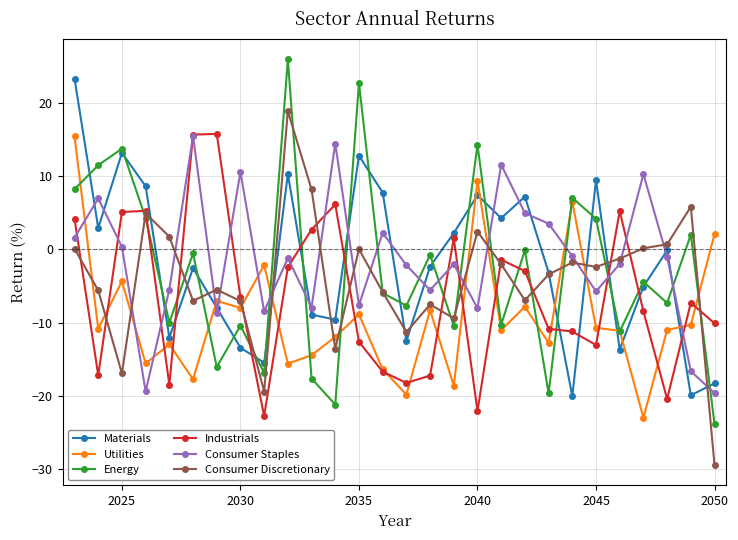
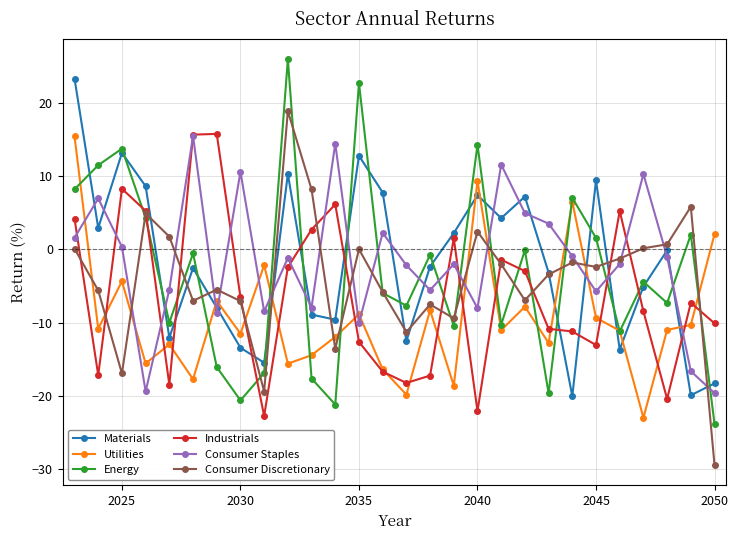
  {
    "Materials": {
      "2025": 13,
      "2030": -13,
      "2035": 13,
      "2040": 7,
      "2045": 9,
      "2050": -18
    },
    "Utilities": {
      "2025": -4,
-     "2030": -8,
+     "2030": -11,
      "2035": -9,
      "2040": 9,
-     "2045": -11,
+     "2045": -9,
      "2050": 2
    },
    "Energy": {
      "2025": 14,
-     "2030": -10,
+     "2030": -21,
      "2035": 23,
      "2040": 14,
-     "2045": 4,
+     "2045": 2,
      "2050": -24
    },
    "Industrials": {
-     "2025": 5,
+     "2025": 8,
      "2030": -7,
      "2035": -13,
      "2040": -22,
      "2045": -13,
      "2050": -10
    },
    "Consumer Staples": {
      "2025": 0,
      "2030": 11,
-     "2035": -8,
+     "2035": -10,
      "2040": -8,
      "2045": -6,
      "2050": -20
    },
    "Consumer Discretionary": {
      "2025": -17,
      "2030": -7,
      "2035": 0,
      "2040": 2,
      "2045": -2,
      "2050": -29
    }
  }
